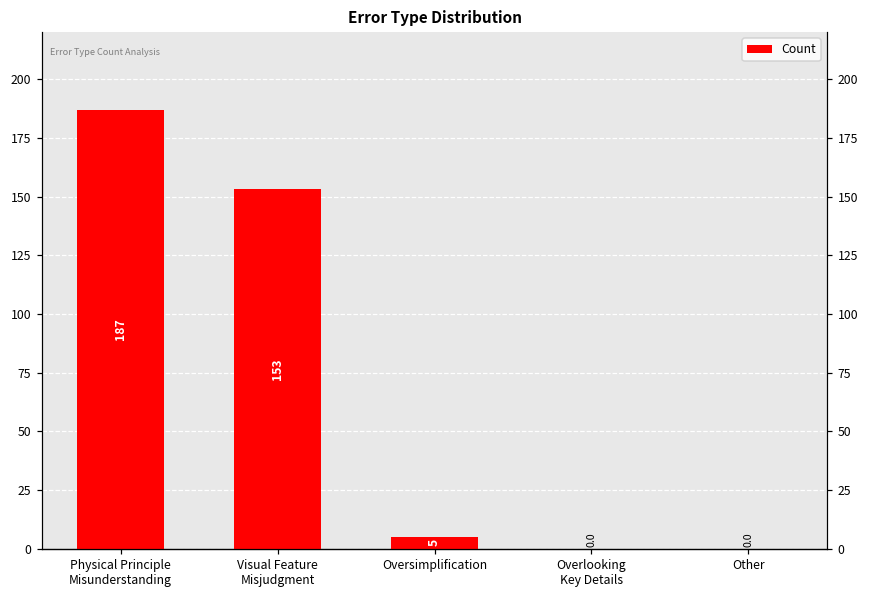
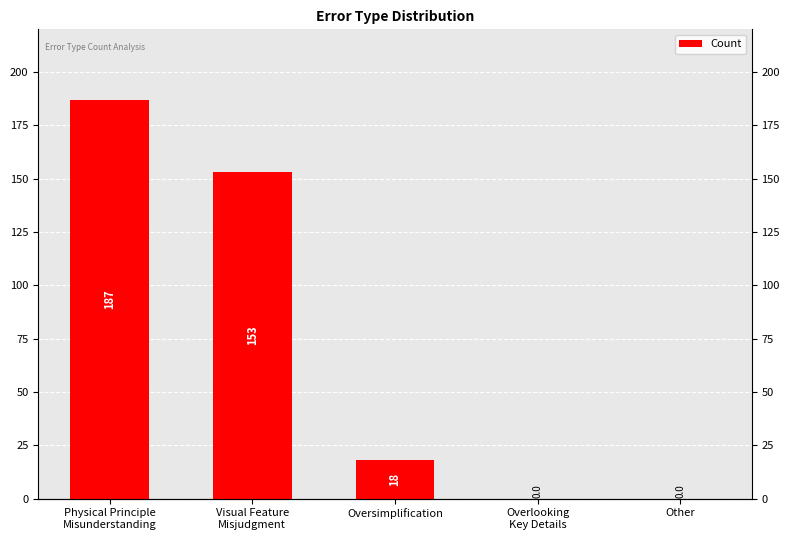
  {
    "Physical Principle Misunderstanding": 187,
    "Visual Feature Misjudgment": 153,
-   "Oversimplification": 5,
+   "Oversimplification": 18,
    "Overlooking Key Details": 0.0,
    "Other": 0.0
  }
